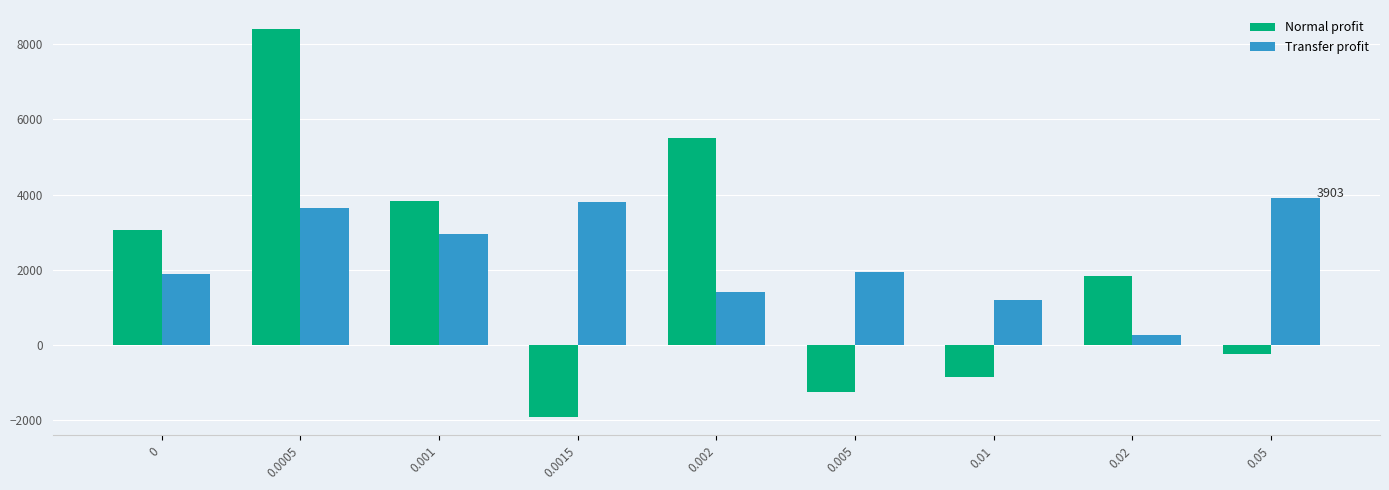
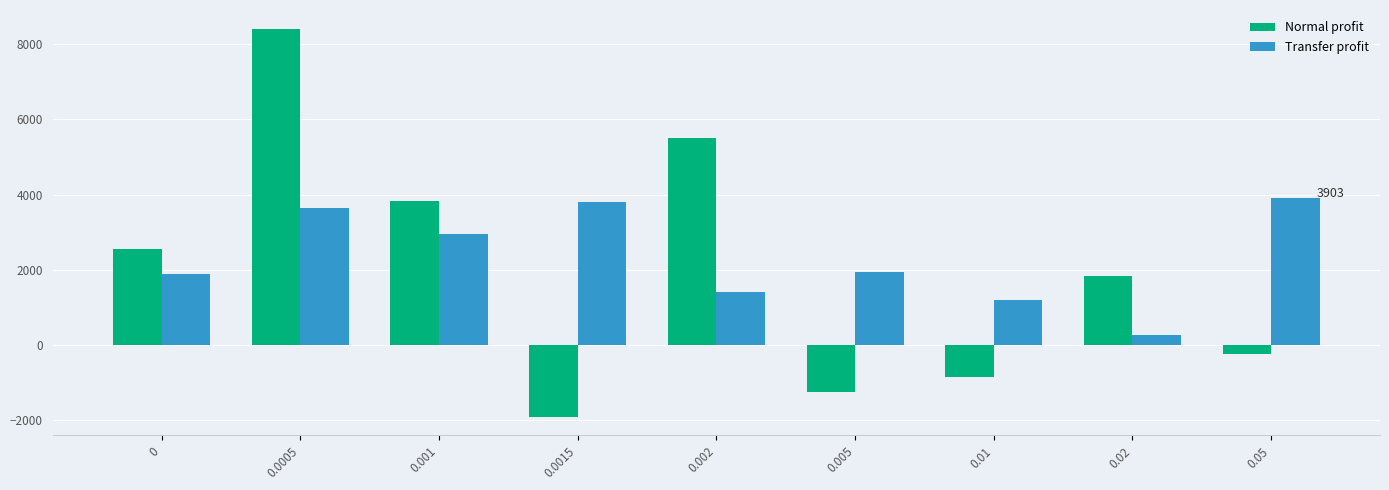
  {
    "Normal profit": {
-     "0": 3000,
+     "0": 2600,
      "0.0005": 8400,
      "0.001": 3800,
      "0.0015": -1900,
      "0.002": 5500,
      "0.005": -1300,
      "0.01": -900,
      "0.02": 1800,
      "0.05": -200
    },
    "Transfer profit": {
      "0.05": 3903
    }
  }
